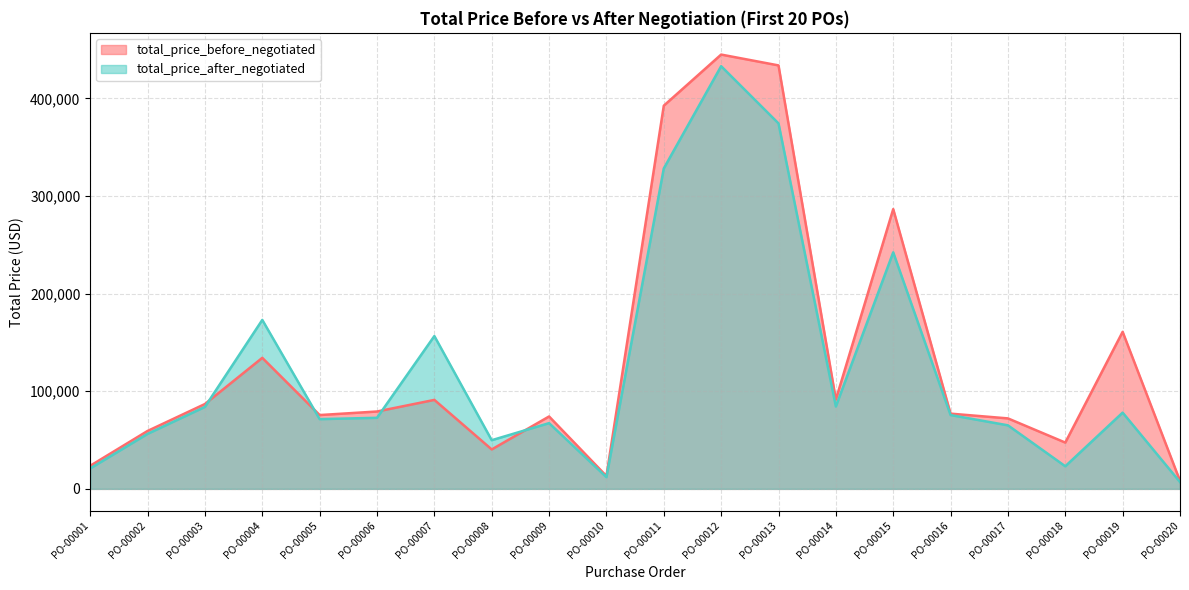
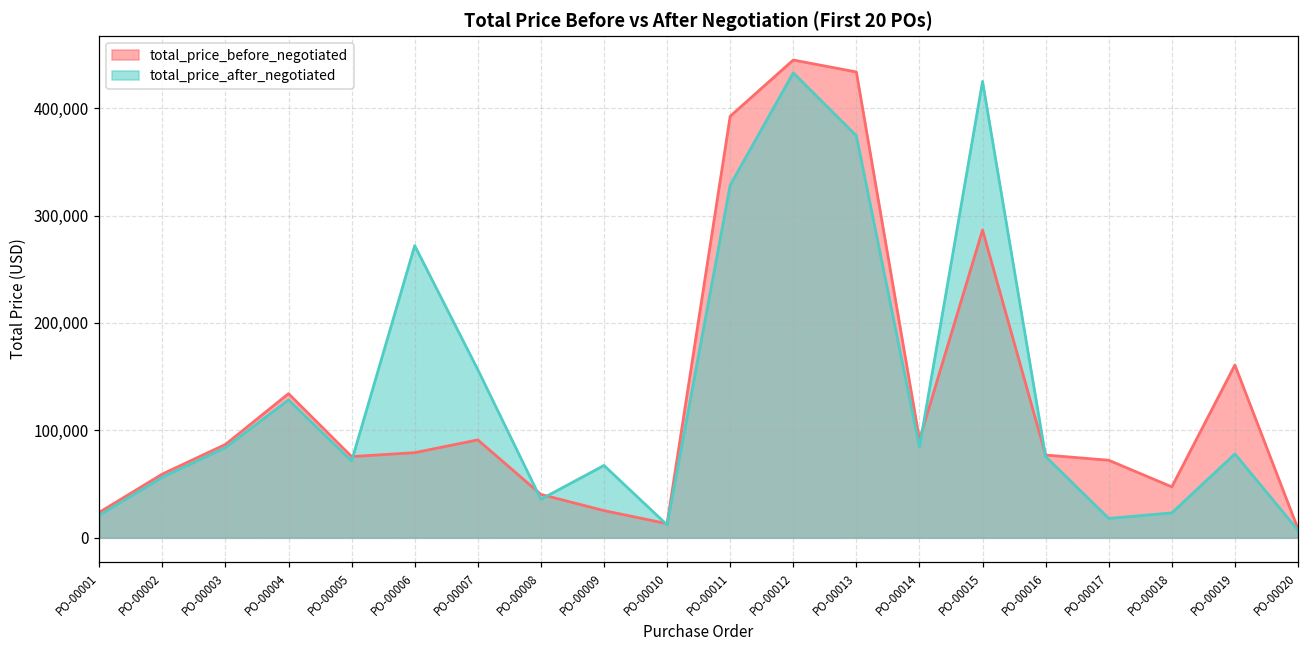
  {
    "total_price_before_negotiated": {
      "PO-00001": "20,000",
      "PO-00002": "60,000",
      "PO-00003": "90,000",
      "PO-00004": "130,000",
      "PO-00005": "80,000",
      "PO-00006": "80,000",
      "PO-00007": "90,000",
      "PO-00008": "40,000",
-     "PO-00009": "70,000",
+     "PO-00009": "30,000",
      "PO-00011": "390,000",
      "PO-00012": "440,000",
      "PO-00013": "430,000",
      "PO-00014": "90,000",
      "PO-00015": "290,000",
      "PO-00017": "70,000",
      "PO-00018": "50,000",
      "PO-00019": "160,000"
    },
    "total_price_after_negotiated": {
      "PO-00001": "20,000",
      "PO-00002": "60,000",
      "PO-00003": "80,000",
-     "PO-00004": "170,000",
+     "PO-00004": "130,000",
      "PO-00005": "70,000",
-     "PO-00006": "70,000",
+     "PO-00006": "270,000",
      "PO-00007": "160,000",
-     "PO-00008": "50,000",
+     "PO-00008": "40,000",
      "PO-00009": "70,000",
      "PO-00011": "330,000",
      "PO-00012": "430,000",
      "PO-00013": "370,000",
      "PO-00014": "80,000",
-     "PO-00015": "240,000",
-     "PO-00017": "70,000",
+     "PO-00015": "420,000",
+     "PO-00017": "20,000",
      "PO-00018": "20,000",
      "PO-00019": "80,000"
    }
  }
